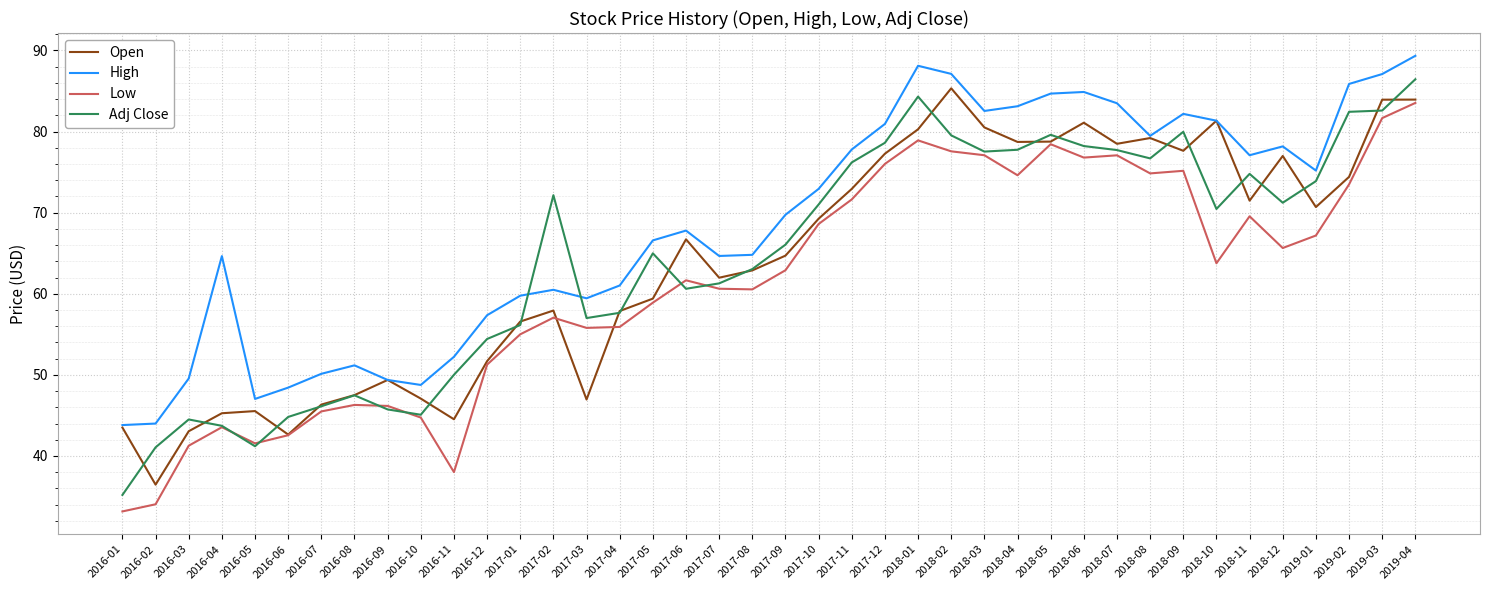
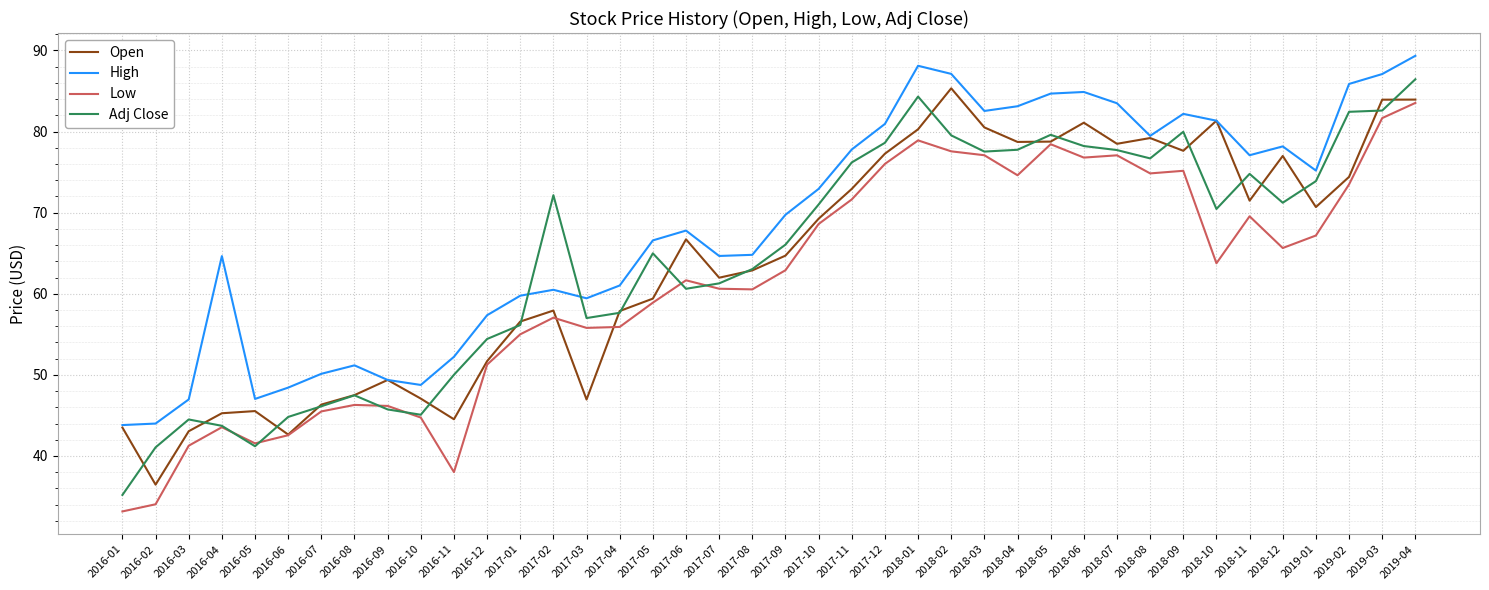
  {
    "Open": {
      "2016-02": 36,
      "2016-03": 43,
      "2016-04": 45,
      "2016-05": 46,
      "2016-10": 47,
      "2016-11": 45,
      "2016-12": 52,
      "2017-01": 57,
      "2017-02": 58,
      "2017-03": 47,
      "2017-05": 59,
      "2017-06": 67,
      "2017-07": 62,
      "2017-09": 65,
      "2017-10": 69,
      "2017-11": 73,
      "2017-12": 77,
      "2018-01": 80,
      "2018-02": 85,
      "2018-03": 81,
      "2018-04": 79,
      "2018-05": 79,
      "2018-06": 81,
      "2018-07": 78,
      "2018-09": 78,
      "2018-11": 71,
      "2018-12": 77,
      "2019-01": 71,
      "2019-02": 74,
      "2019-03": 84,
      "2019-04": 84
    },
    "High": {
      "2016-02": 44,
-     "2016-03": 50,
+     "2016-03": 47,
      "2016-04": 65,
      "2016-05": 47,
      "2016-06": 48,
      "2016-07": 50,
      "2016-08": 51,
      "2016-10": 49,
      "2016-11": 52,
      "2016-12": 57,
      "2017-01": 60,
      "2017-02": 60,
      "2017-03": 59,
      "2017-04": 61,
      "2017-05": 67,
      "2017-06": 68,
      "2017-07": 65,
      "2017-08": 65,
      "2017-09": 70,
      "2017-10": 73,
      "2017-11": 78,
      "2017-12": 81,
      "2018-01": 88,
      "2018-02": 87,
      "2018-03": 83,
      "2018-04": 83,
      "2018-05": 85,
      "2018-06": 85,
      "2018-07": 83,
      "2018-09": 82,
      "2018-11": 77,
      "2018-12": 78,
      "2019-01": 75,
      "2019-02": 86,
      "2019-03": 87,
      "2019-04": 89
    },
    "Low": {
      "2016-01": 33,
      "2016-02": 34,
      "2016-03": 41,
      "2016-05": 42,
      "2016-07": 45,
      "2016-08": 46,
      "2016-09": 46,
      "2016-10": 45,
      "2016-11": 38,
      "2016-12": 51,
      "2017-01": 55,
      "2017-02": 57,
      "2017-03": 56,
      "2017-04": 56,
      "2017-05": 59,
      "2017-06": 62,
      "2017-07": 61,
      "2017-08": 61,
      "2017-09": 63,
      "2017-10": 69,
      "2017-11": 72,
      "2017-12": 76,
      "2018-01": 79,
      "2018-02": 78,
      "2018-03": 77,
      "2018-04": 75,
      "2018-05": 78,
      "2018-06": 77,
      "2018-07": 77,
      "2018-08": 75,
      "2018-09": 75,
      "2018-10": 64,
      "2018-11": 70,
      "2018-12": 66,
      "2019-01": 67,
      "2019-02": 73,
      "2019-03": 82,
      "2019-04": 84
    },
    "Adj Close": {
      "2016-01": 35,
      "2016-02": 41,
      "2016-03": 44,
      "2016-05": 41,
      "2016-06": 45,
      "2016-09": 46,
      "2016-10": 45,
      "2016-11": 50,
      "2016-12": 54,
      "2017-01": 56,
      "2017-02": 72,
      "2017-03": 57,
      "2017-05": 65,
      "2017-06": 61,
      "2017-07": 61,
      "2017-09": 66,
      "2017-10": 71,
      "2017-11": 76,
      "2017-12": 79,
      "2018-01": 84,
      "2018-02": 80,
      "2018-03": 78,
      "2018-04": 78,
      "2018-05": 80,
      "2018-06": 78,
      "2018-07": 78,
      "2018-08": 77,
      "2018-09": 80,
      "2018-10": 70,
      "2018-11": 75,
      "2018-12": 71,
      "2019-01": 74,
      "2019-02": 82,
      "2019-03": 83,
      "2019-04": 86
    }
  }
